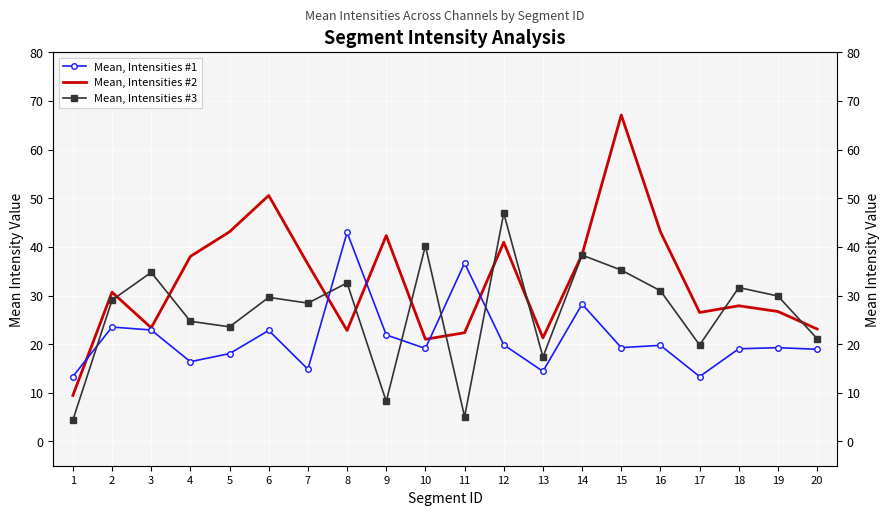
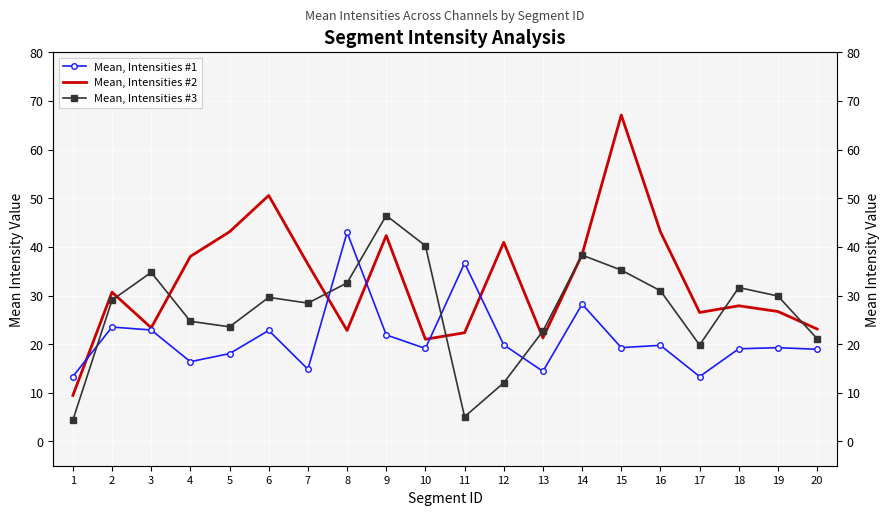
  {
    "Mean, Intensities #1": {
      "1": 13,
      "2": 24,
      "4": 16,
      "5": 18,
      "6": 23,
      "7": 15,
      "8": 43,
      "9": 22,
      "10": 19,
      "11": 37,
      "12": 20,
      "13": 14,
      "14": 28,
      "15": 19,
      "16": 20,
      "17": 13,
      "18": 19,
      "19": 19,
      "20": 19
    },
    "Mean, Intensities #2": {
      "1": 9,
      "2": 31,
      "4": 38,
      "5": 43,
      "6": 51,
      "7": 36,
      "8": 23,
      "9": 42,
      "10": 21,
      "11": 22,
      "12": 41,
      "13": 21,
      "15": 67,
      "16": 43,
      "17": 27,
      "18": 28,
      "19": 27,
      "20": 23
    },
    "Mean, Intensities #3": {
      "1": 4,
      "2": 29,
      "3": 35,
      "4": 25,
      "5": 24,
      "6": 30,
      "7": 28,
      "8": 33,
-     "9": 8,
+     "9": 46,
      "10": 40,
      "11": 5,
-     "12": 47,
-     "13": 17,
+     "12": 12,
+     "13": 23,
      "15": 35,
      "16": 31,
      "17": 20,
      "18": 32,
      "19": 30,
      "20": 21
    }
  }
